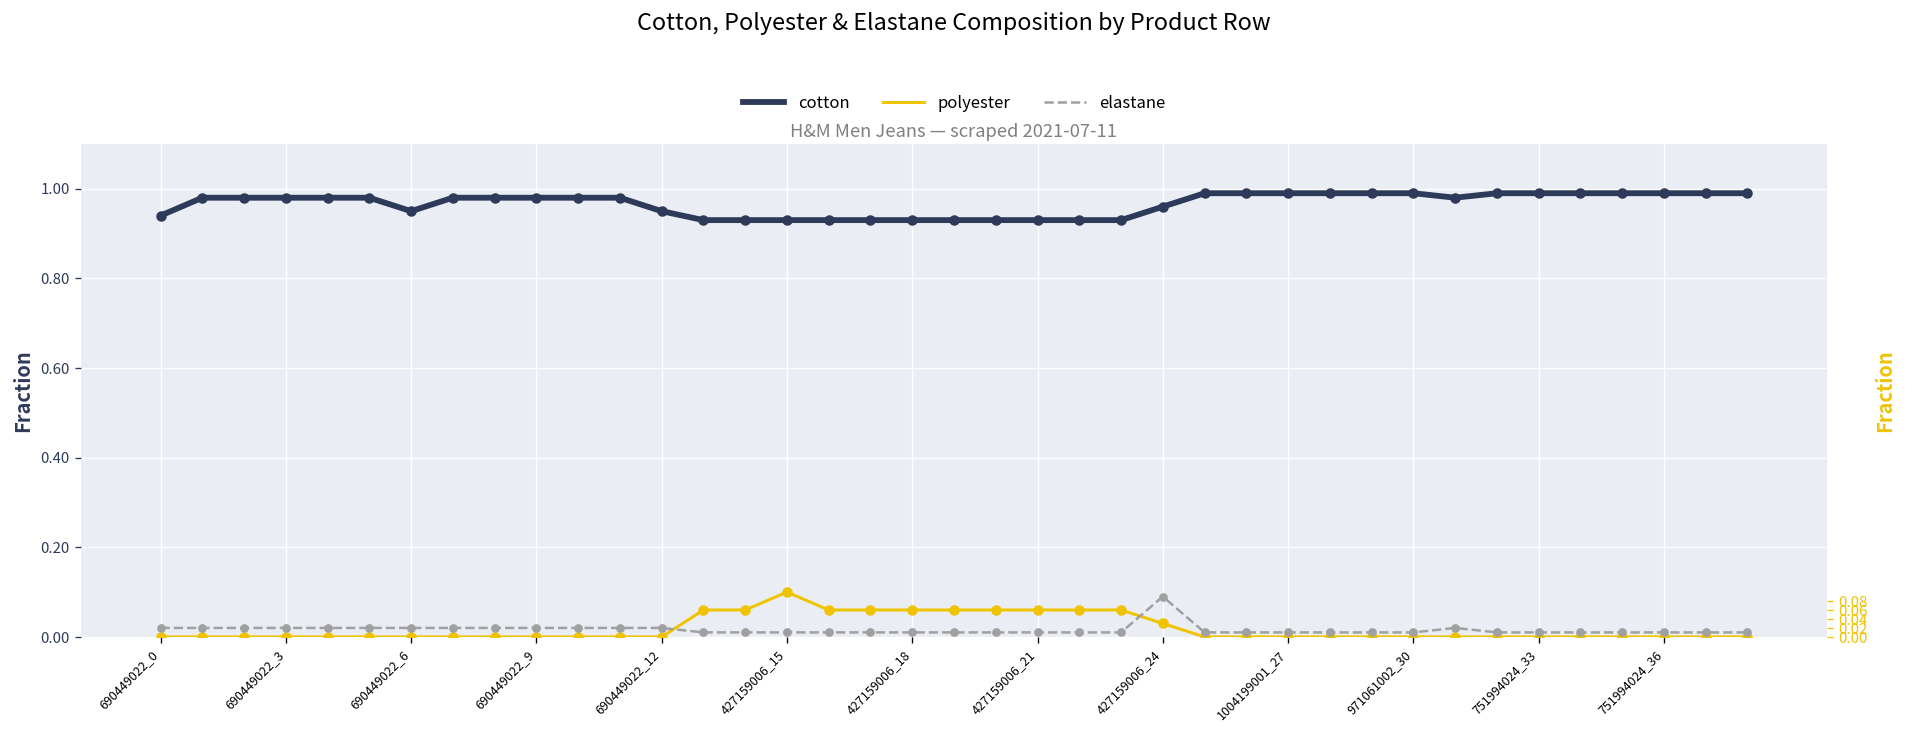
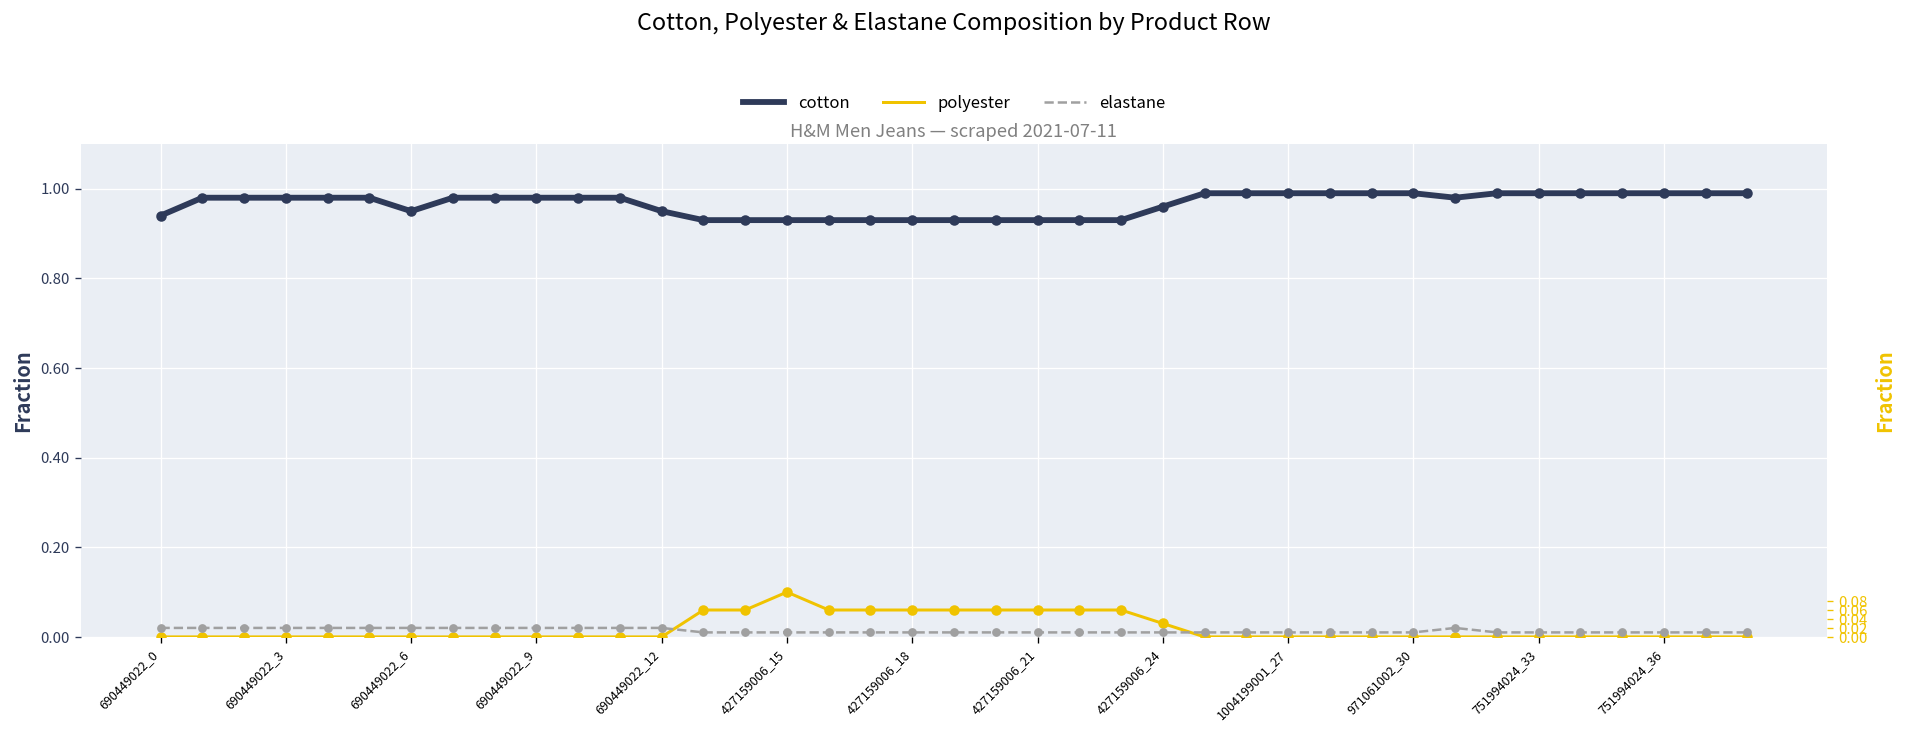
  {
    "cotton": {
      "690449022_0": 0.94,
      "690449022_3": 0.98,
      "690449022_6": 0.95,
      "690449022_9": 0.98,
      "690449022_12": 0.95,
      "427159006_15": 0.93,
      "427159006_18": 0.93,
      "427159006_21": 0.93,
      "427159006_24": 0.96,
      "1004199001_27": 0.99,
      "971061002_30": 0.99,
      "751994024_33": 0.99,
      "751994024_36": 0.99
    },
    "polyester": {
      "690449022_0": 0.00,
      "690449022_3": 0.00,
      "690449022_6": 0.00,
      "690449022_9": 0.00,
      "690449022_12": 0.00,
      "427159006_15": 0.10,
      "427159006_18": 0.06,
      "427159006_21": 0.06,
      "427159006_24": 0.03,
      "1004199001_27": 0.00,
      "971061002_30": 0.00,
      "751994024_33": 0.00,
      "751994024_36": 0.00
    },
    "elastane": {
      "690449022_0": 0.02,
      "690449022_3": 0.02,
      "690449022_6": 0.02,
      "690449022_9": 0.02,
      "690449022_12": 0.02,
      "427159006_15": 0.01,
      "427159006_18": 0.01,
      "427159006_21": 0.01,
-     "427159006_24": 0.09,
+     "427159006_24": 0.01,
      "1004199001_27": 0.01,
      "971061002_30": 0.01,
      "751994024_33": 0.01,
      "751994024_36": 0.01
    }
  }
